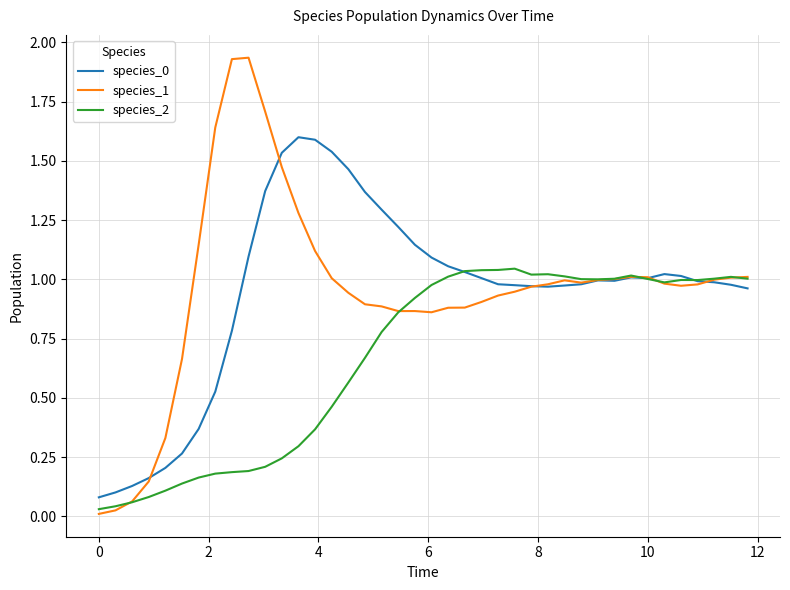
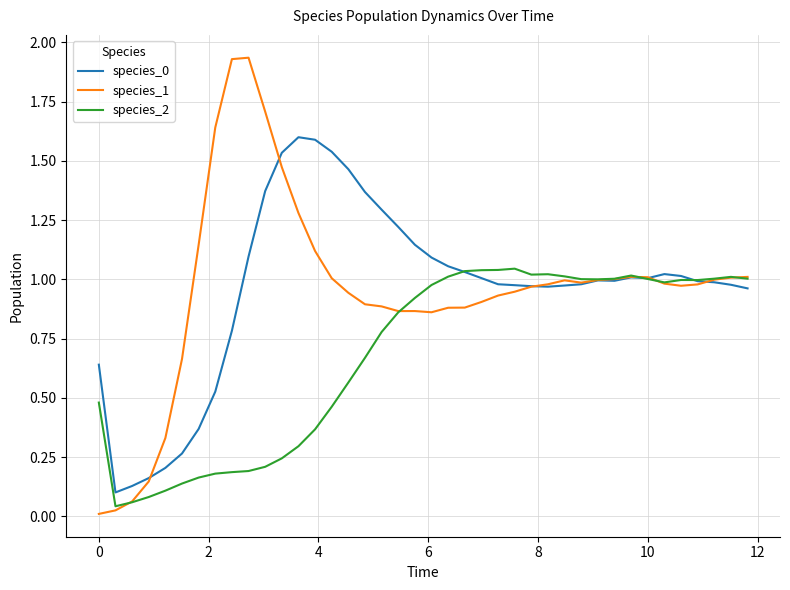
  {
    "species_0": {
-     "0": 0.08
+     "0": 0.64
    },
    "species_1": {
      "0": 0.01
    },
    "species_2": {
-     "0": 0.03
+     "0": 0.48
    }
  }
